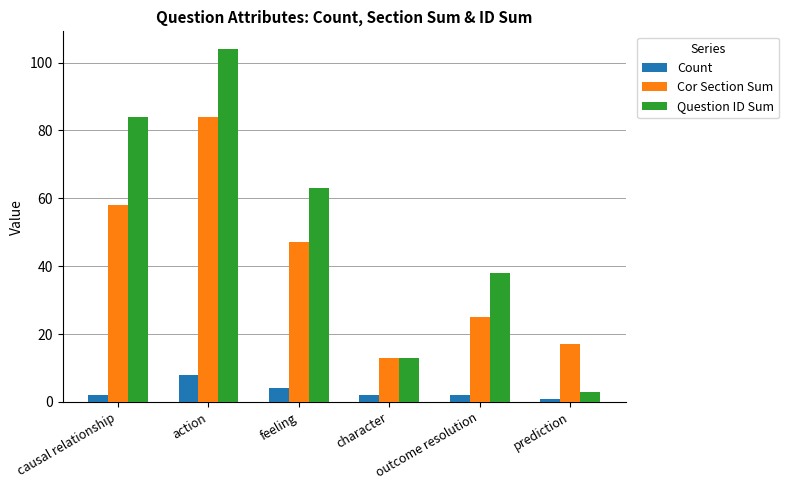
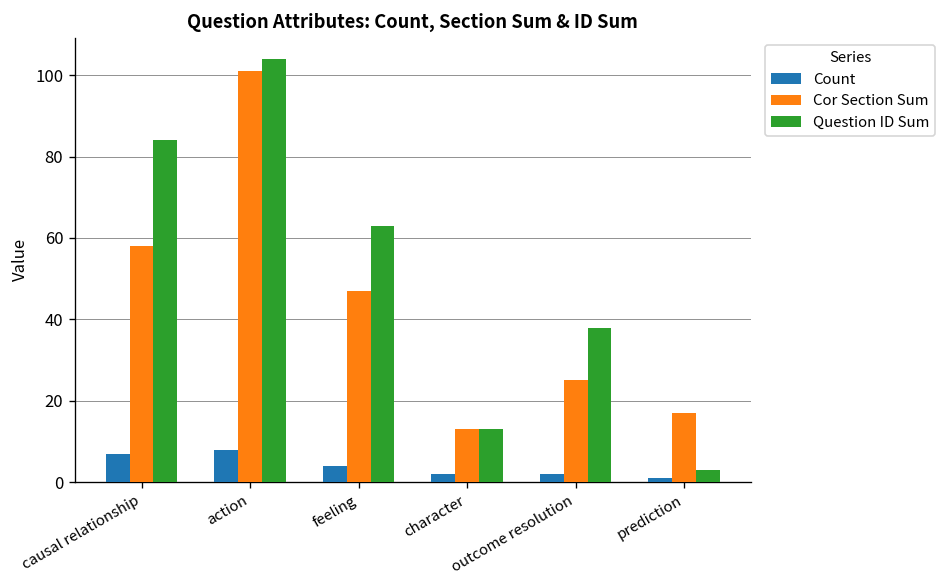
  {
    "Count": {
-     "causal relationship": 2,
+     "causal relationship": 7,
      "action": 8,
      "feeling": 4,
      "character": 2,
      "outcome resolution": 2,
      "prediction": 1
    },
    "Cor Section Sum": {
      "causal relationship": 58,
-     "action": 84,
+     "action": 101,
      "feeling": 47,
      "character": 13,
      "outcome resolution": 25,
      "prediction": 17
    },
    "Question ID Sum": {
      "causal relationship": 84,
      "action": 104,
      "feeling": 63,
      "character": 13,
      "outcome resolution": 38,
      "prediction": 3
    }
  }
